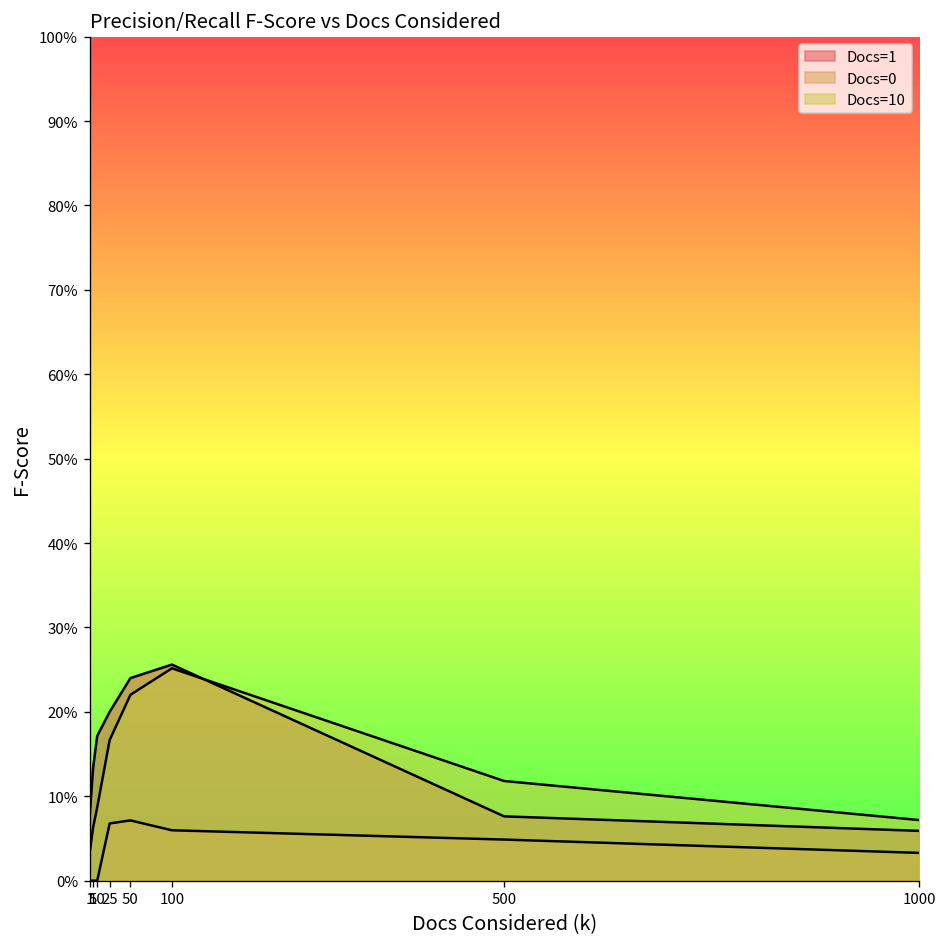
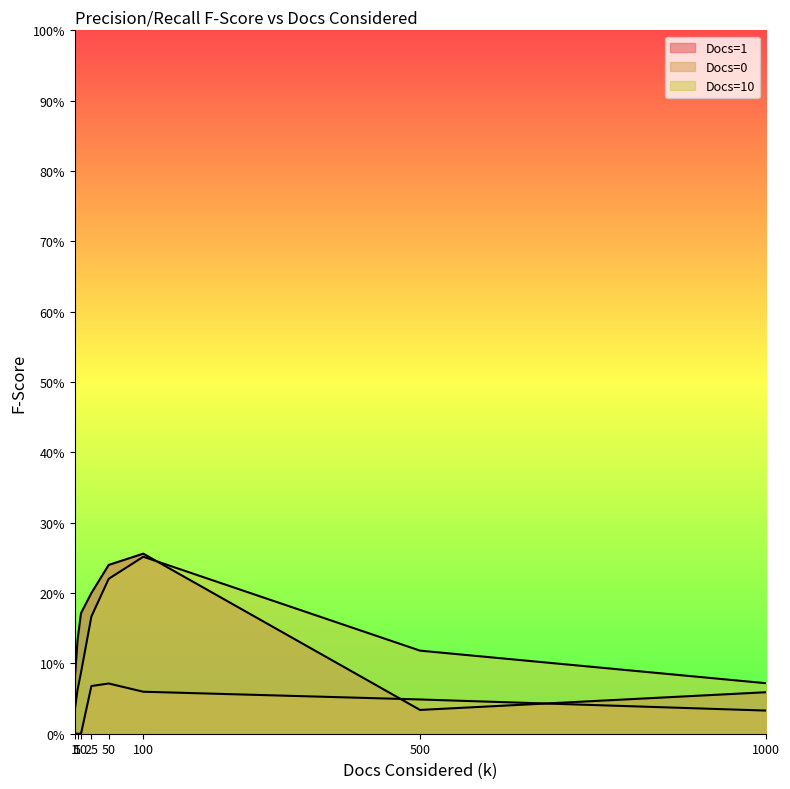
  {
    "Docs=1": {
      "50": "24%",
      "100": "26%",
-     "500": "8%",
+     "500": "3%",
      "1000": "6%"
    }
  }
